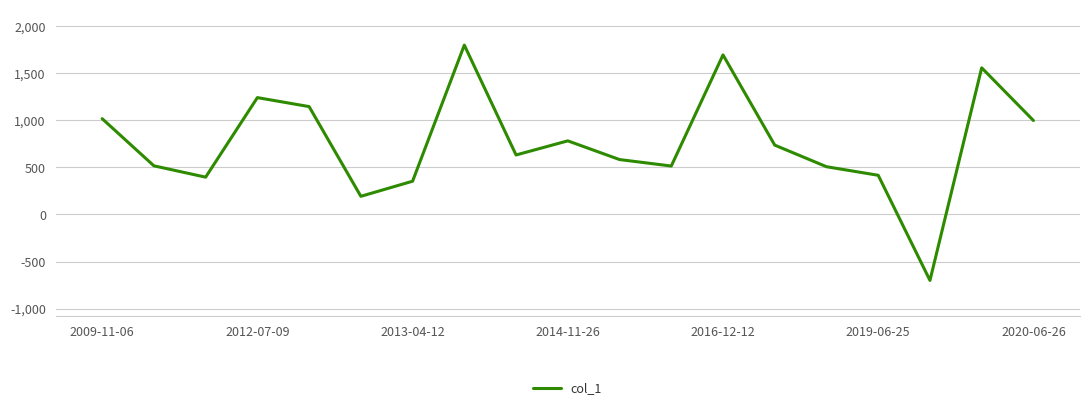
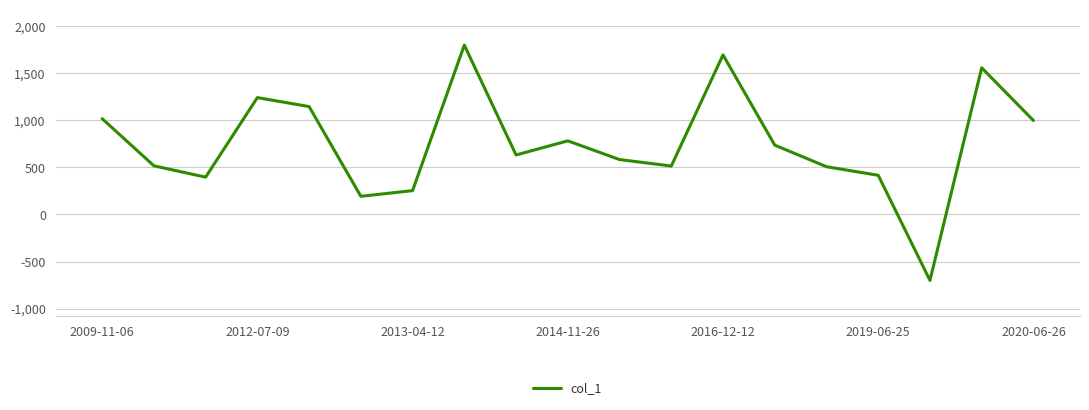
  {
-   "2013-04-12": "400",
+   "2013-04-12": "300",
    "2016-12-12": "1,700",
    "2019-06-25": "400",
    "2020-06-26": "1,000"
  }
